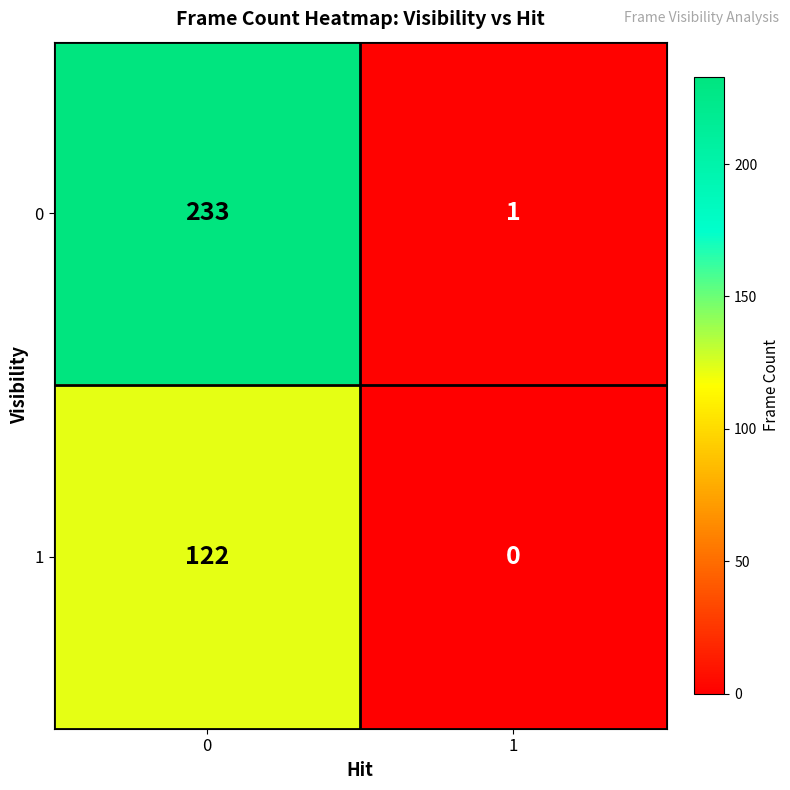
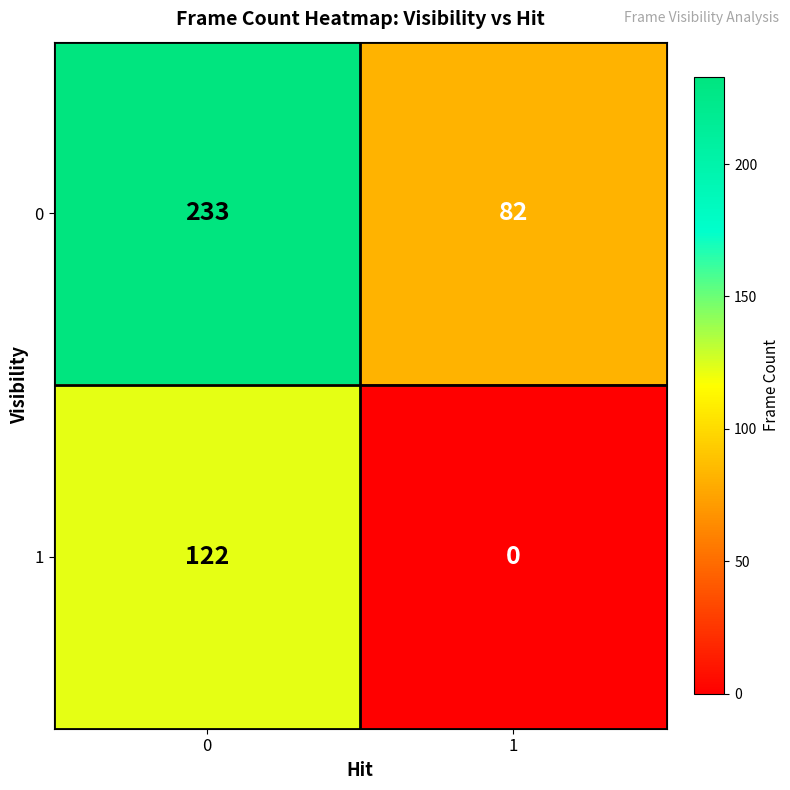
  {
    "0": {
      "0": 233,
-     "1": 1
+     "1": 82
    },
    "1": {
      "0": 122,
      "1": 0
    }
  }
